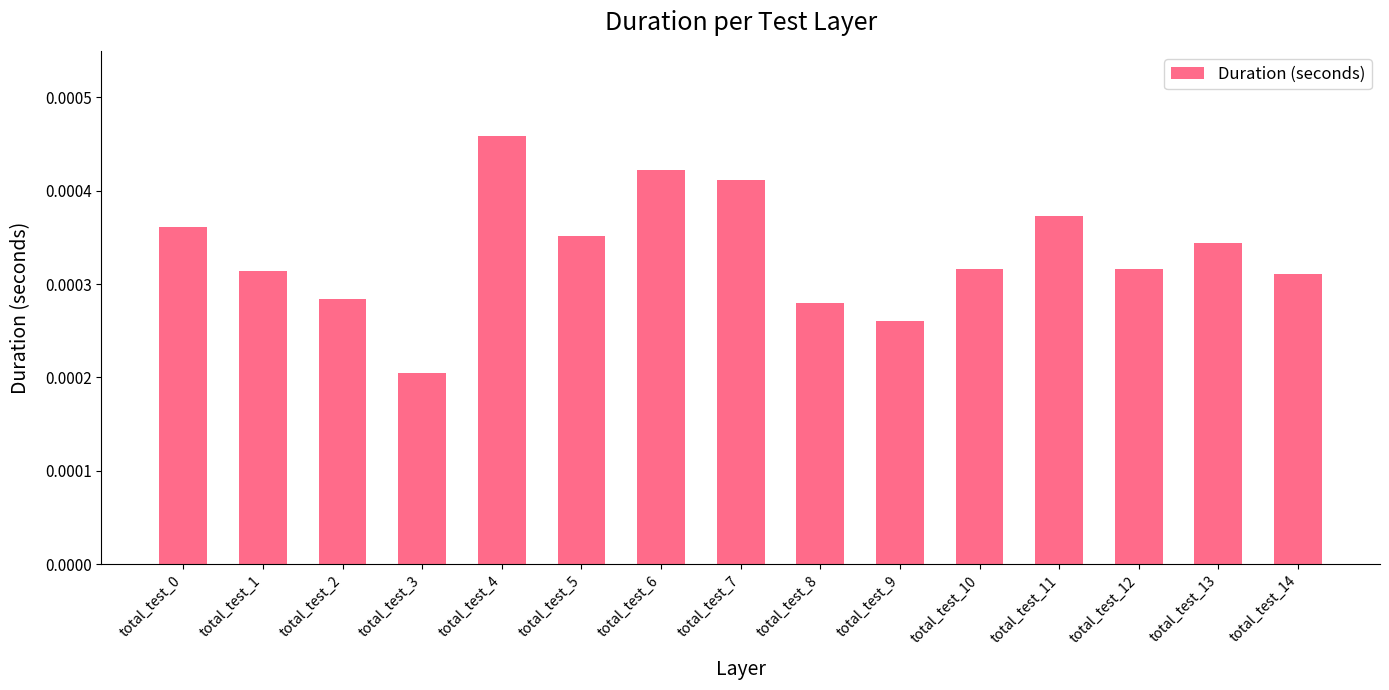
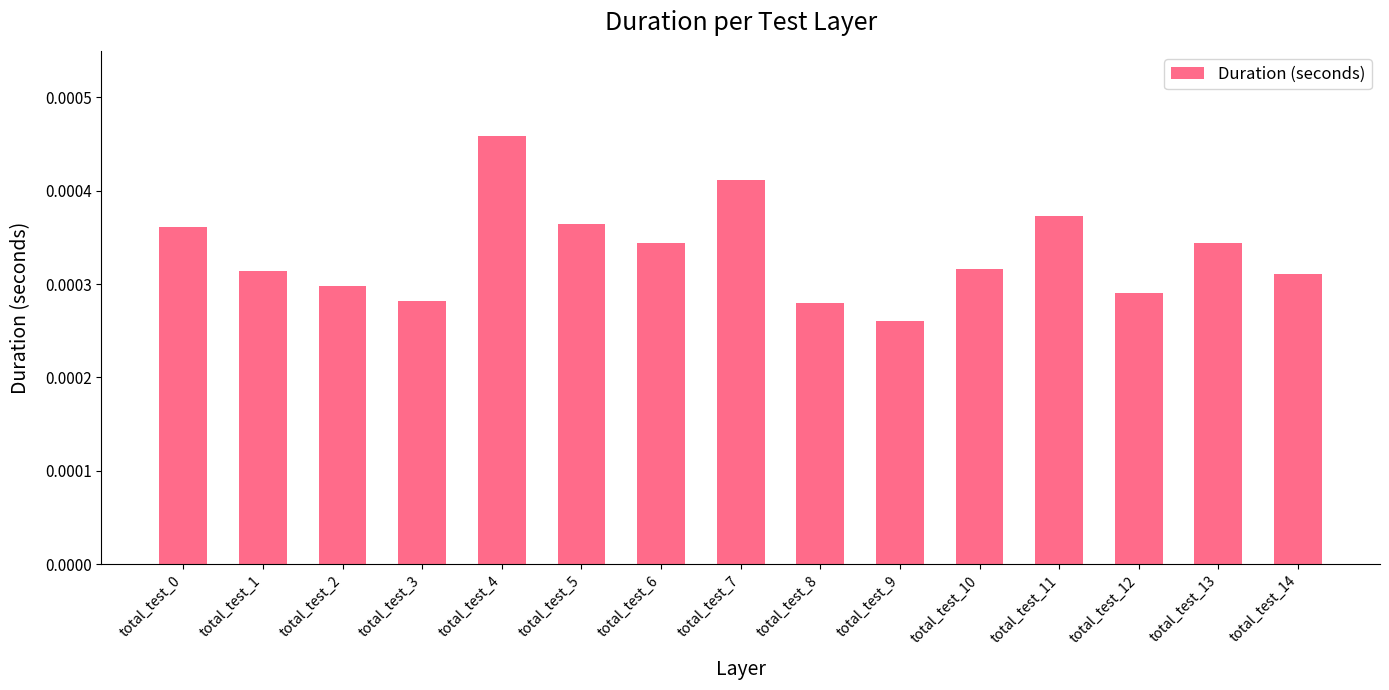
  {
    "total_test_0": 0.00036,
    "total_test_1": 0.00031,
-   "total_test_2": 0.00028,
-   "total_test_3": 0.00020,
+   "total_test_2": 0.00030,
+   "total_test_3": 0.00028,
    "total_test_4": 0.00046,
-   "total_test_5": 0.00035,
-   "total_test_6": 0.00042,
+   "total_test_5": 0.00036,
+   "total_test_6": 0.00034,
    "total_test_7": 0.00041,
    "total_test_8": 0.00028,
    "total_test_9": 0.00026,
    "total_test_10": 0.00032,
    "total_test_11": 0.00037,
-   "total_test_12": 0.00032,
+   "total_test_12": 0.00029,
    "total_test_13": 0.00034,
    "total_test_14": 0.00031
  }
